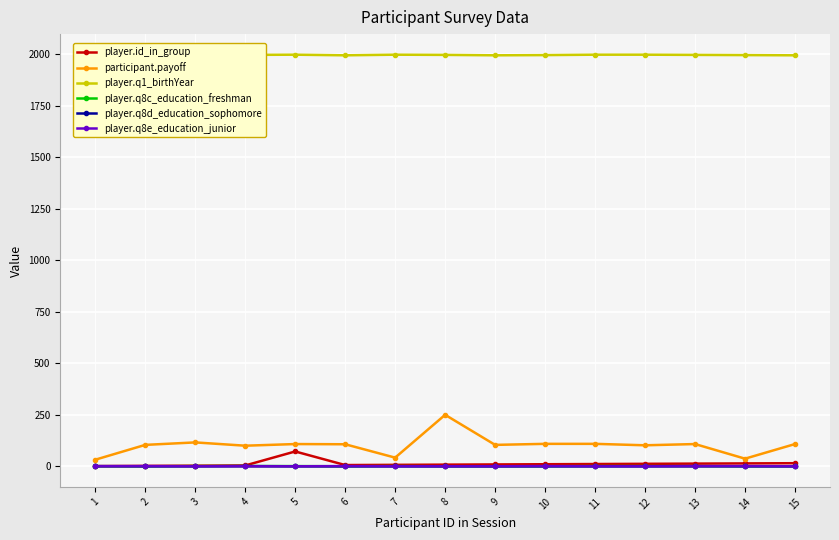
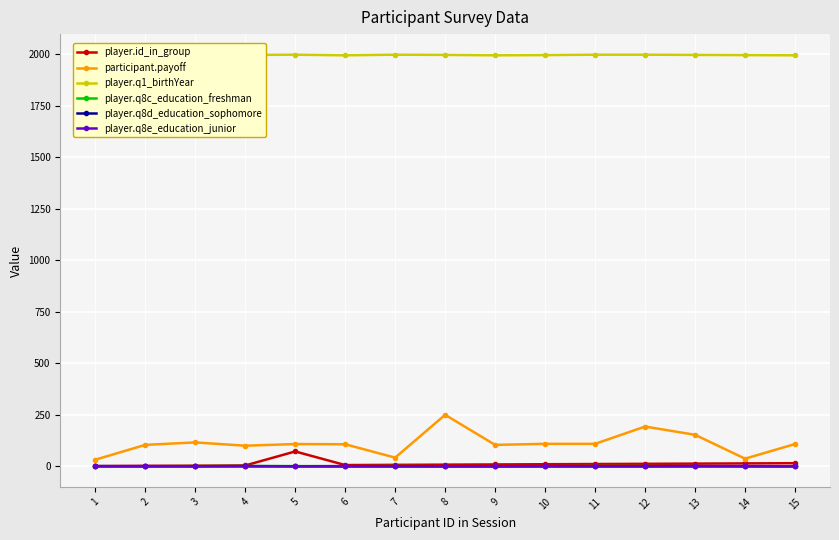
  {
    "player.id_in_group": {
      "5": 70,
      "14": 10,
      "15": 20
    },
    "participant.payoff": {
      "1": 30,
      "2": 100,
      "3": 120,
      "4": 100,
      "5": 110,
      "6": 110,
      "7": 40,
      "8": 250,
      "9": 100,
      "10": 110,
      "11": 110,
-     "12": 100,
-     "13": 110,
+     "12": 190,
+     "13": 150,
      "14": 40,
      "15": 110
    },
    "player.q1_birthYear": {
      "5": 2000,
      "6": 2000,
      "7": 2000,
      "8": 2000,
      "9": 2000,
      "10": 2000,
      "11": 2000,
      "12": 2000,
      "13": 2000,
      "14": 2000,
      "15": 2000
    },
    "player.q8e_education_junior": {
      "5": 0,
      "13": 0,
      "14": 0,
      "15": 0
    }
  }
